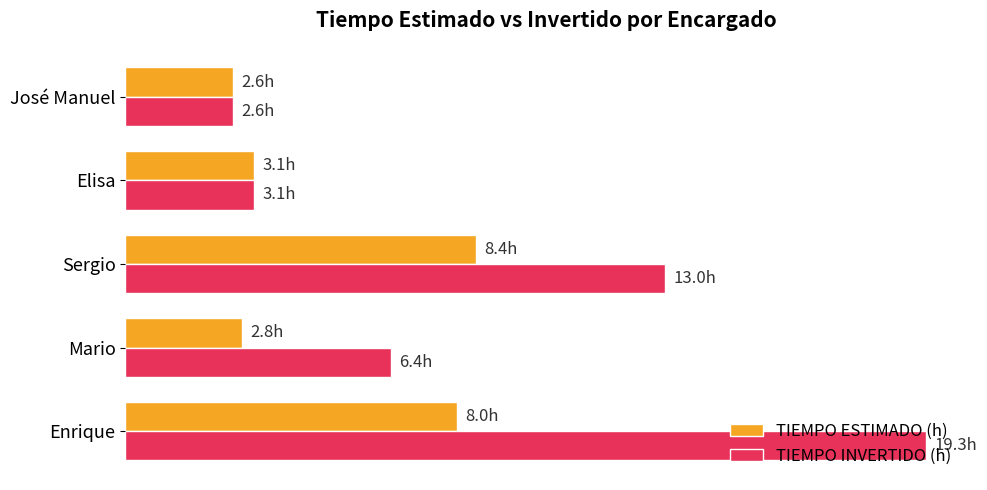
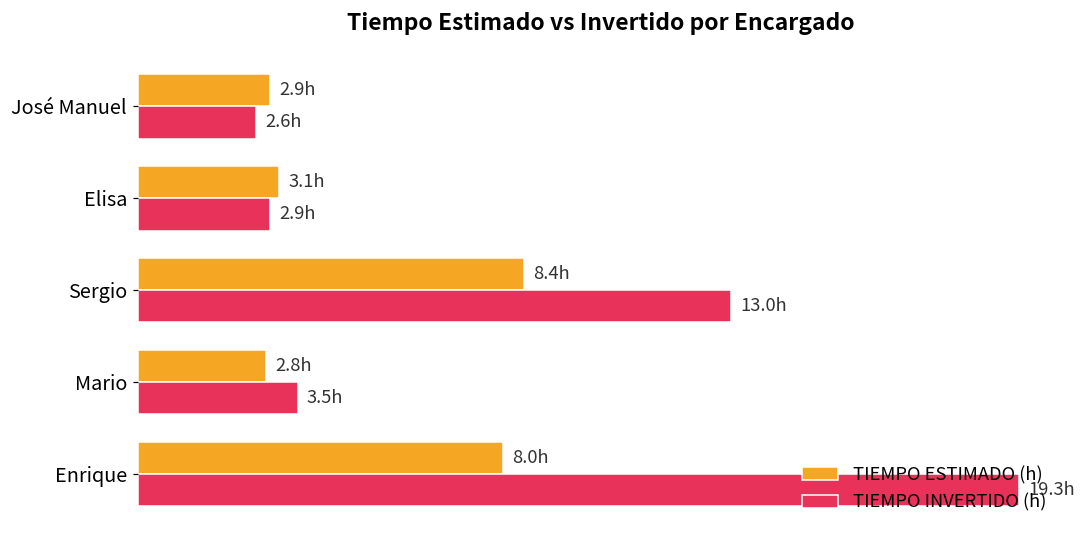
  {
    "TIEMPO ESTIMADO (h)": {
-     "José Manuel": "2.6h",
+     "José Manuel": "2.9h",
      "Elisa": "3.1h",
      "Sergio": "8.4h",
      "Mario": "2.8h",
      "Enrique": "8.0h"
    },
    "TIEMPO INVERTIDO (h)": {
      "José Manuel": "2.6h",
-     "Elisa": "3.1h",
+     "Elisa": "2.9h",
      "Sergio": "13.0h",
-     "Mario": "6.4h",
+     "Mario": "3.5h",
      "Enrique": "19.3h"
    }
  }
